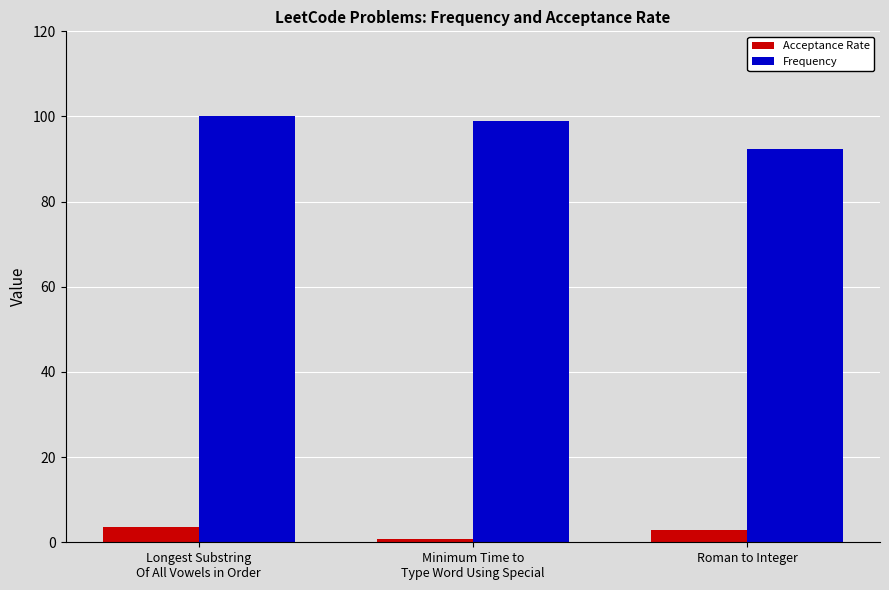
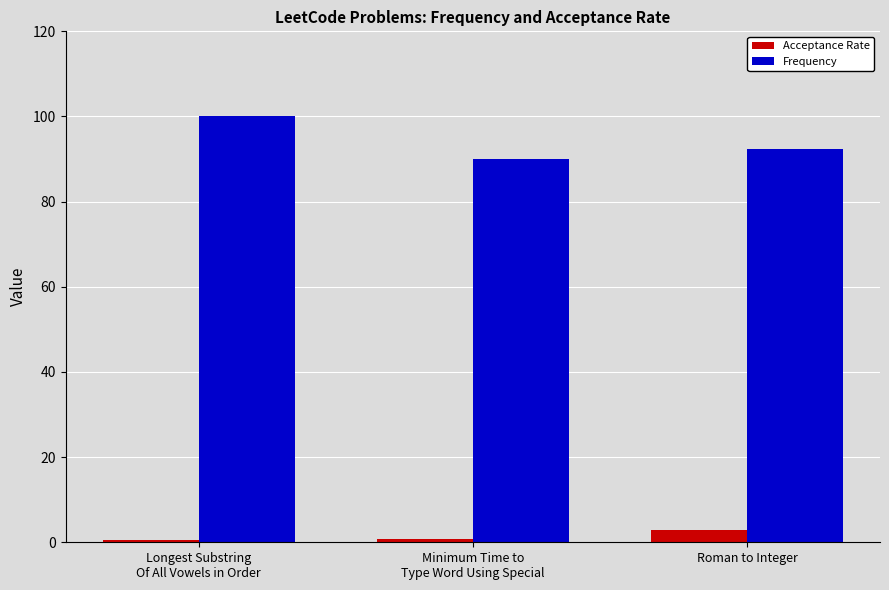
  {
    "Acceptance Rate": {
-     "Longest Substring Of All Vowels in Order": 4,
+     "Longest Substring Of All Vowels in Order": 1,
      "Minimum Time to Type Word Using Special": 1,
      "Roman to Integer": 3
    },
    "Frequency": {
      "Longest Substring Of All Vowels in Order": 100,
-     "Minimum Time to Type Word Using Special": 99,
+     "Minimum Time to Type Word Using Special": 90,
      "Roman to Integer": 92
    }
  }
